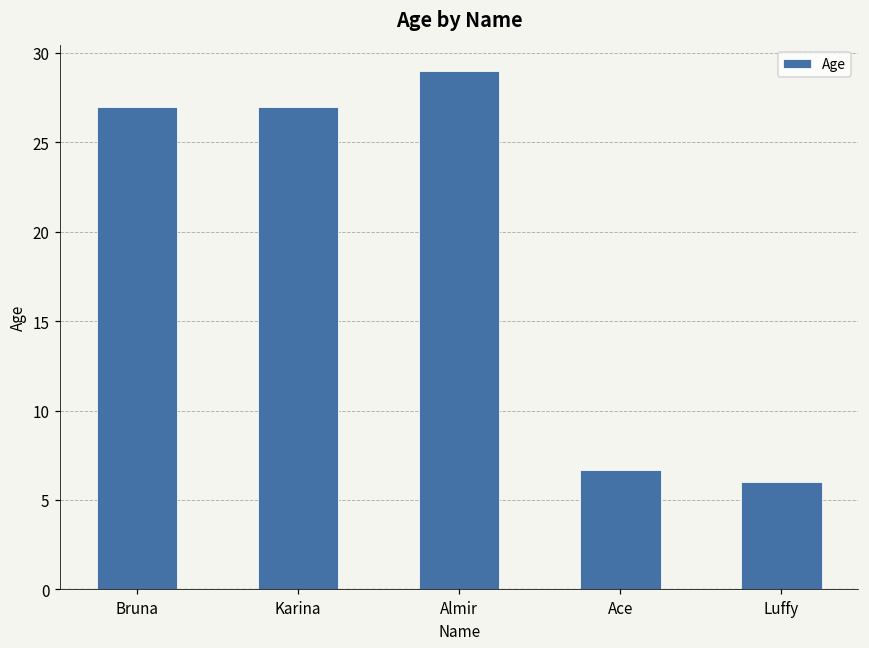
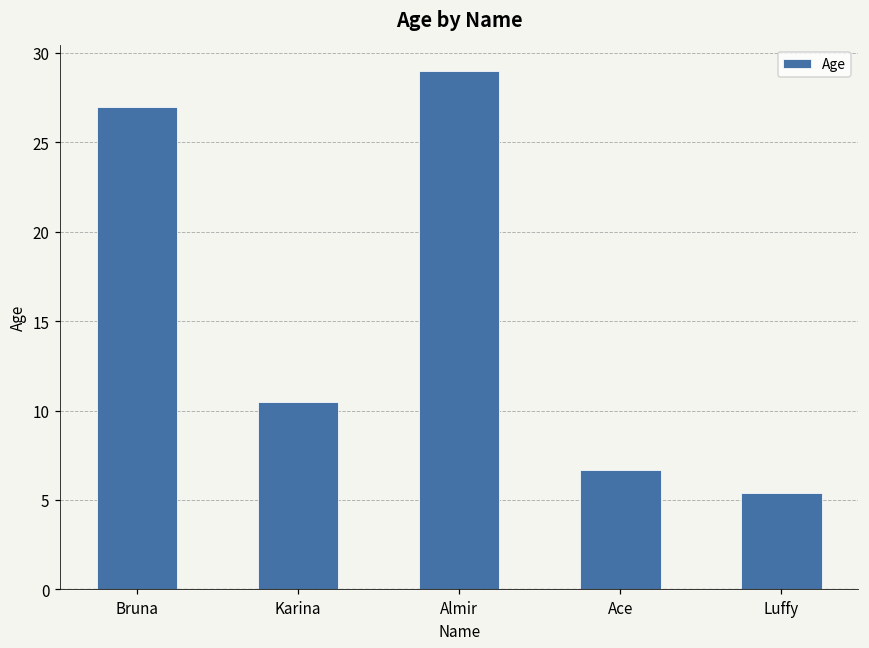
  {
    "Bruna": 27.0,
-   "Karina": 27.0,
+   "Karina": 10.5,
    "Almir": 29.0,
    "Ace": 6.7,
-   "Luffy": 6.0
+   "Luffy": 5.4
  }
